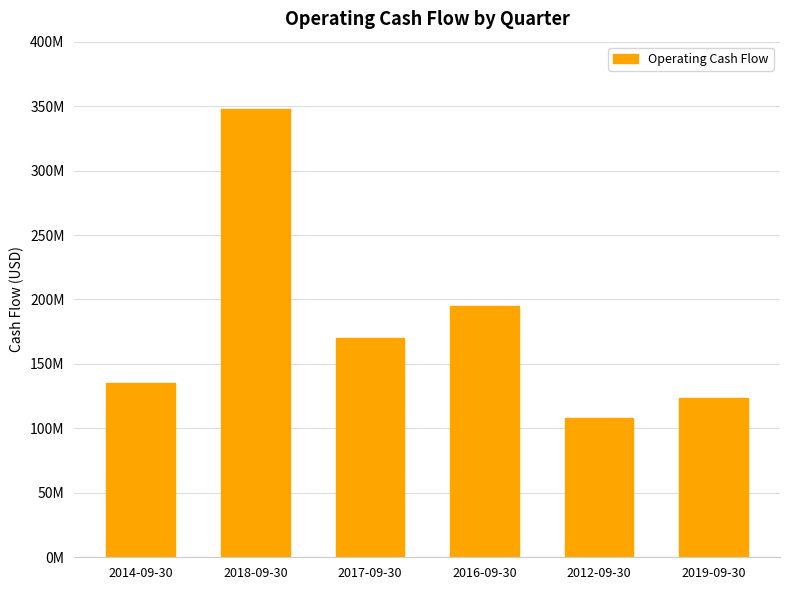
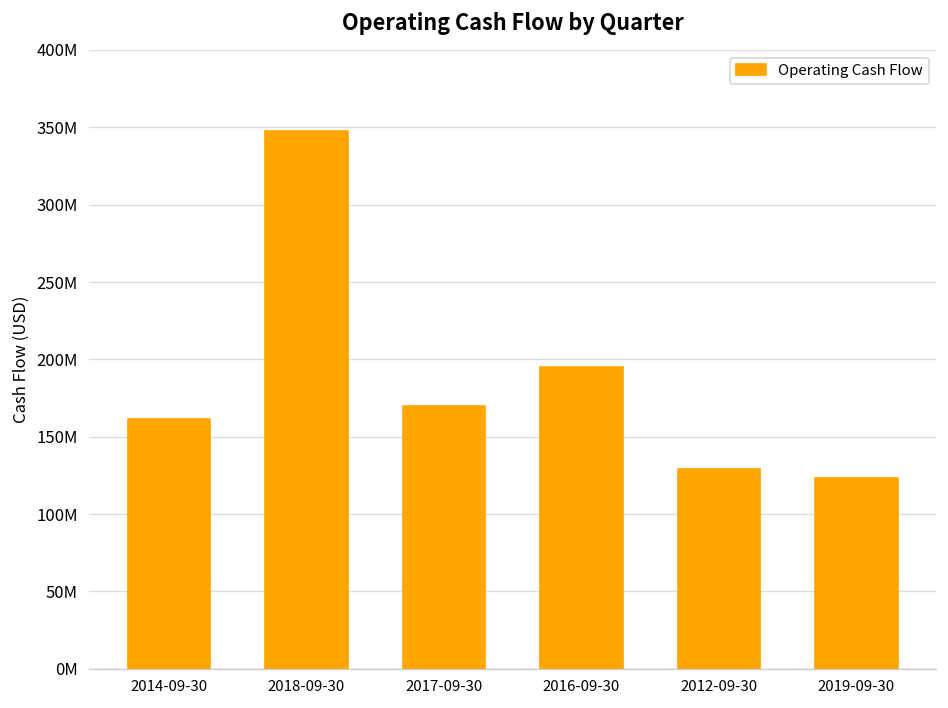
  {
-   "2014-09-30": 135000000,
+   "2014-09-30": 161000000,
    "2018-09-30": 348000000,
    "2017-09-30": 170000000,
    "2016-09-30": 195000000,
-   "2012-09-30": 108000000,
+   "2012-09-30": 129000000,
    "2019-09-30": 124000000
  }
